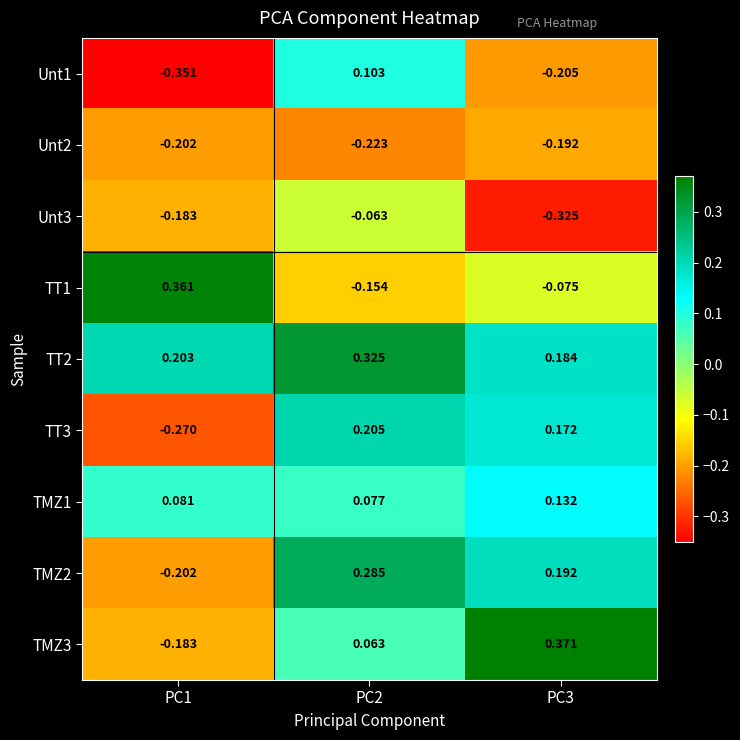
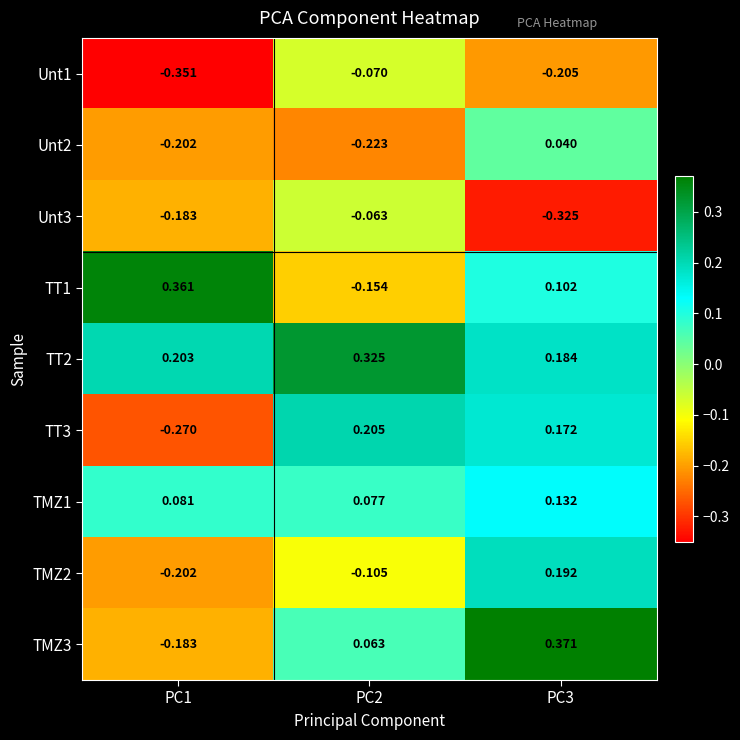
  {
    "Unt1": {
      "PC1": -0.351,
-     "PC2": 0.103,
+     "PC2": -0.070,
      "PC3": -0.205
    },
    "Unt2": {
      "PC1": -0.202,
      "PC2": -0.223,
-     "PC3": -0.192
+     "PC3": 0.040
    },
    "Unt3": {
      "PC1": -0.183,
      "PC2": -0.063,
      "PC3": -0.325
    },
    "TT1": {
      "PC1": 0.361,
      "PC2": -0.154,
-     "PC3": -0.075
+     "PC3": 0.102
    },
    "TT2": {
      "PC1": 0.203,
      "PC2": 0.325,
      "PC3": 0.184
    },
    "TT3": {
      "PC1": -0.270,
      "PC2": 0.205,
      "PC3": 0.172
    },
    "TMZ1": {
      "PC1": 0.081,
      "PC2": 0.077,
      "PC3": 0.132
    },
    "TMZ2": {
      "PC1": -0.202,
-     "PC2": 0.285,
+     "PC2": -0.105,
      "PC3": 0.192
    },
    "TMZ3": {
      "PC1": -0.183,
      "PC2": 0.063,
      "PC3": 0.371
    }
  }
